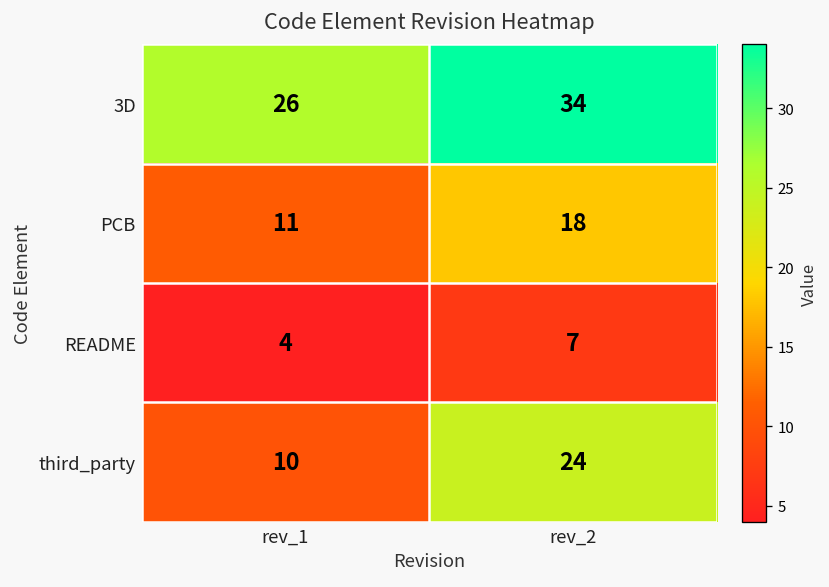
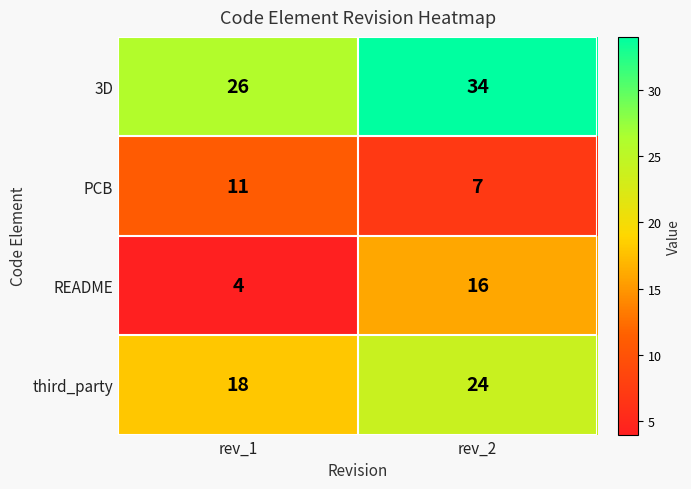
  {
    "3D": {
      "rev_1": 26,
      "rev_2": 34
    },
    "PCB": {
      "rev_1": 11,
-     "rev_2": 18
+     "rev_2": 7
    },
    "README": {
      "rev_1": 4,
-     "rev_2": 7
+     "rev_2": 16
    },
    "third_party": {
-     "rev_1": 10,
+     "rev_1": 18,
      "rev_2": 24
    }
  }
